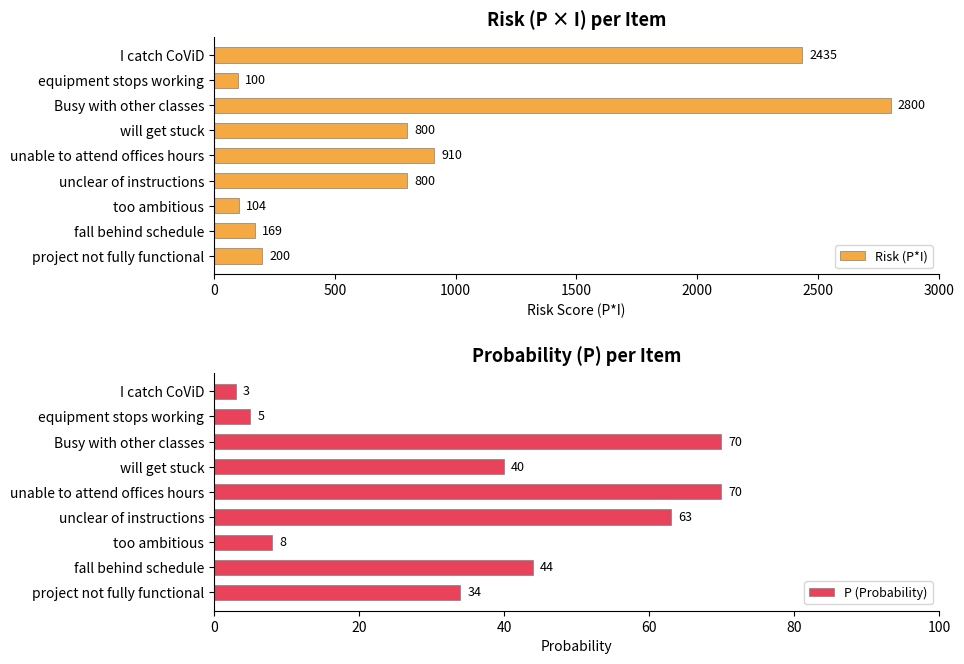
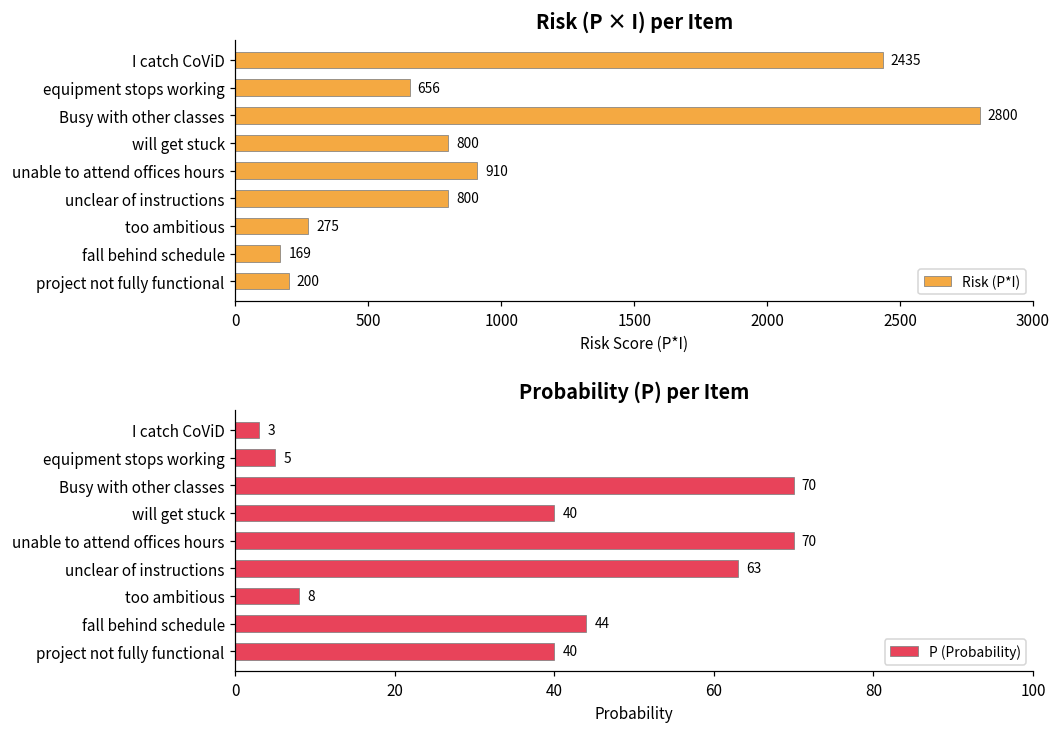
  {
    "Risk (P × I) per Item": {
      "I catch CoViD": 2435,
-     "equipment stops working": 100,
+     "equipment stops working": 656,
      "Busy with other classes": 2800,
      "will get stuck": 800,
      "unable to attend offices hours": 910,
      "unclear of instructions": 800,
-     "too ambitious": 104,
+     "too ambitious": 275,
      "fall behind schedule": 169,
      "project not fully functional": 200
    },
    "Probability (P) per Item": {
      "I catch CoViD": 3,
      "equipment stops working": 5,
      "Busy with other classes": 70,
      "will get stuck": 40,
      "unable to attend offices hours": 70,
      "unclear of instructions": 63,
      "too ambitious": 8,
      "fall behind schedule": 44,
-     "project not fully functional": 34
+     "project not fully functional": 40
    }
  }
